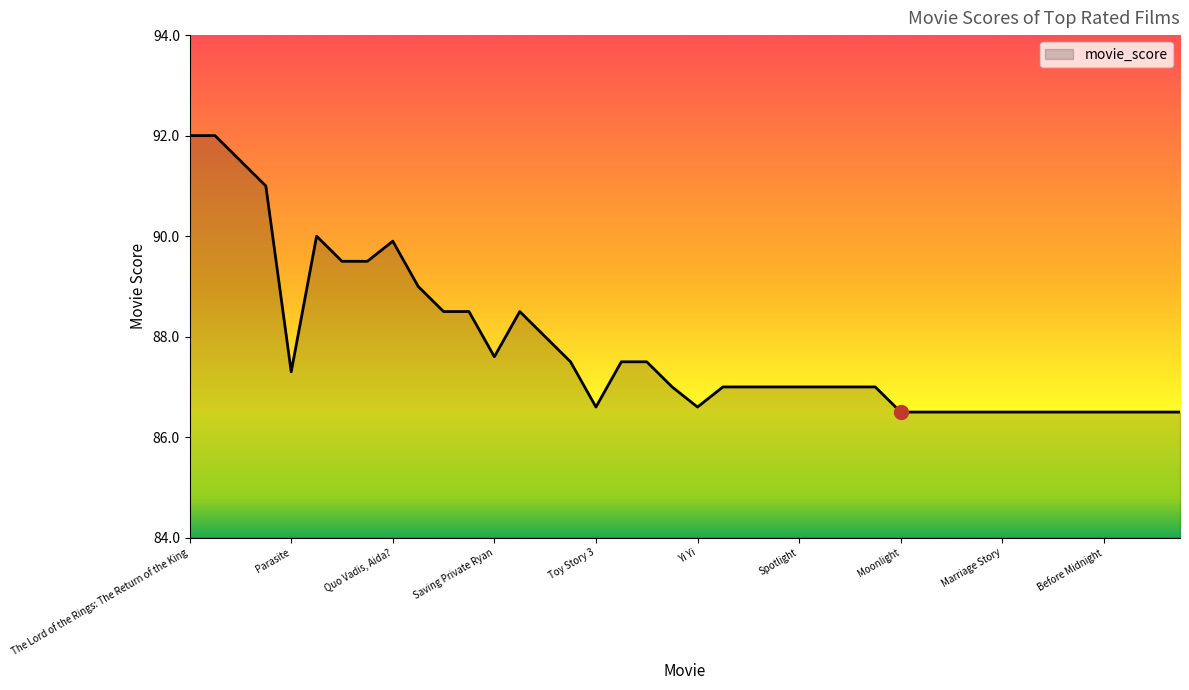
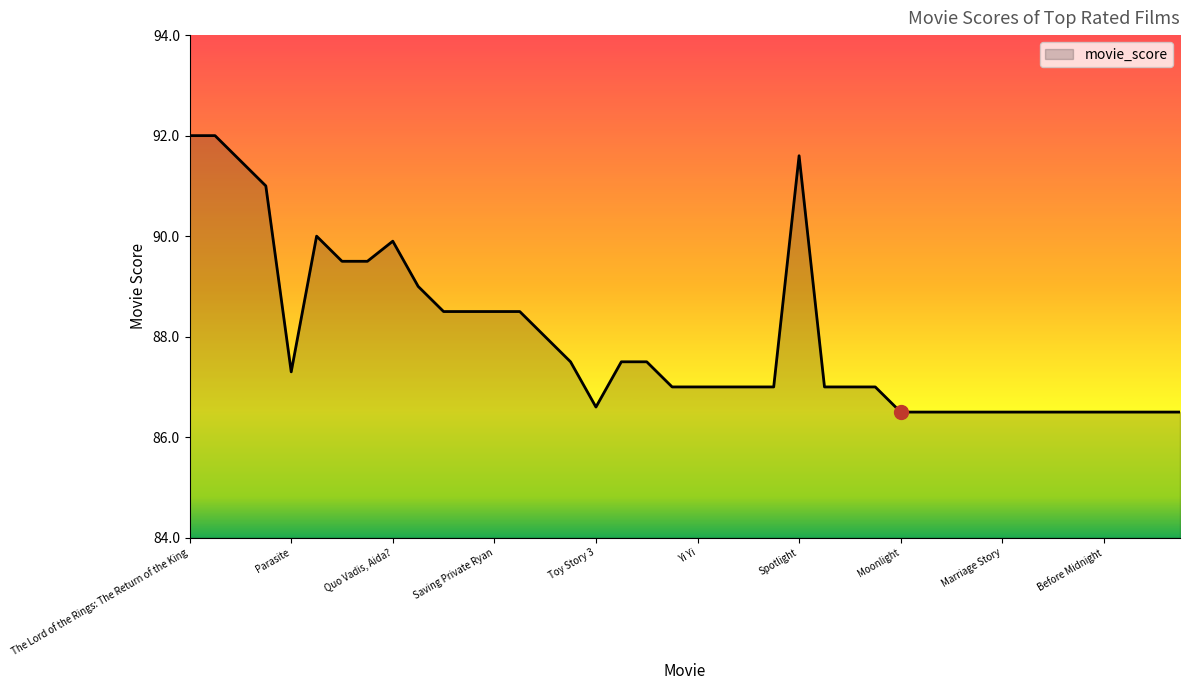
  {
    "movie_score": {
      "The Lord of the Rings: The Return of the King": 92.0,
      "Parasite": 87.3,
      "Quo Vadis, Aida?": 89.9,
-     "Saving Private Ryan": 87.6,
+     "Saving Private Ryan": 88.5,
      "Toy Story 3": 86.6,
-     "Yi Yi": 86.6,
-     "Spotlight": 87.0,
+     "Yi Yi": 87.0,
+     "Spotlight": 91.6,
      "Marriage Story": 86.5,
      "Before Midnight": 86.5
    }
  }
